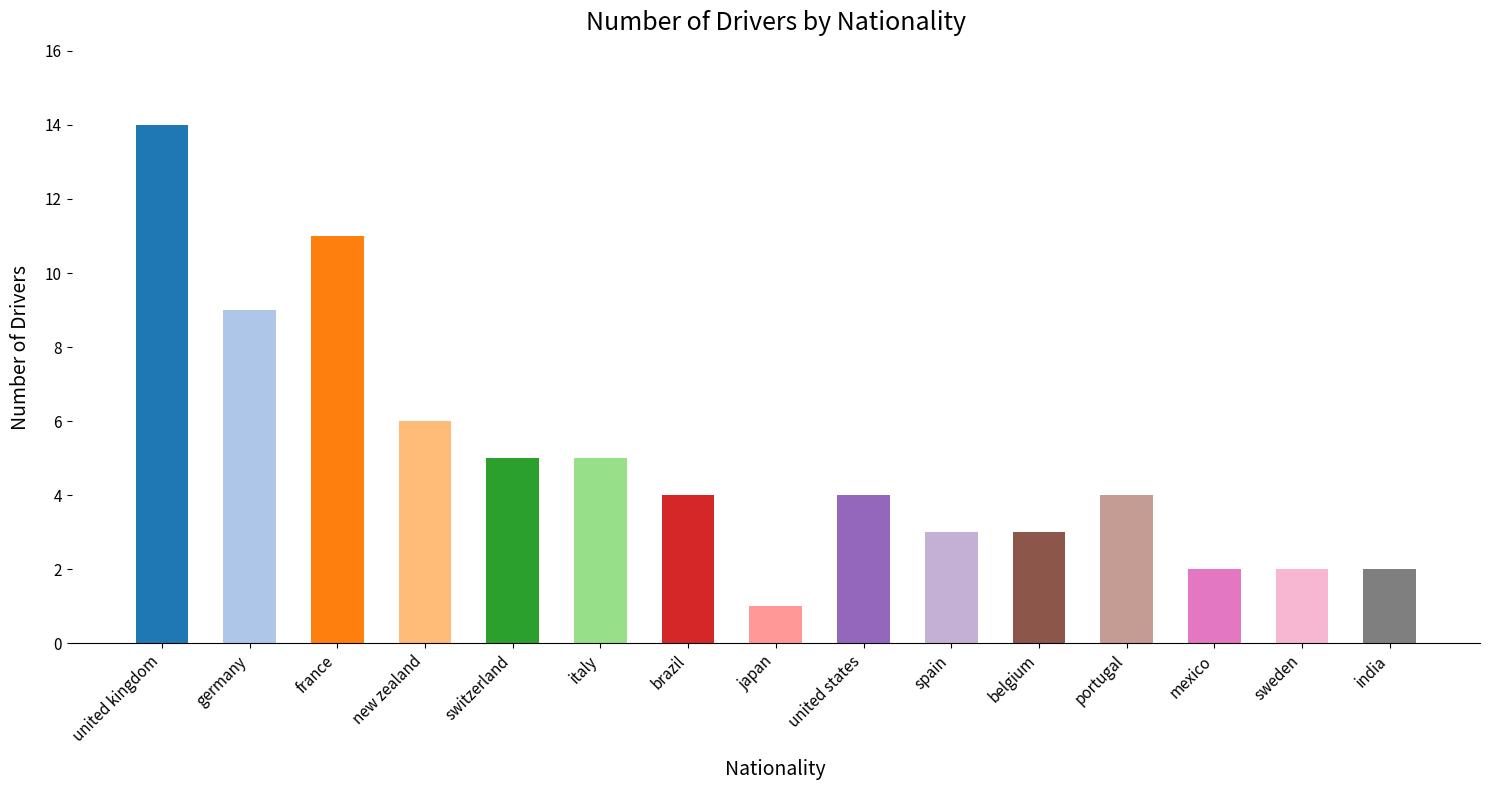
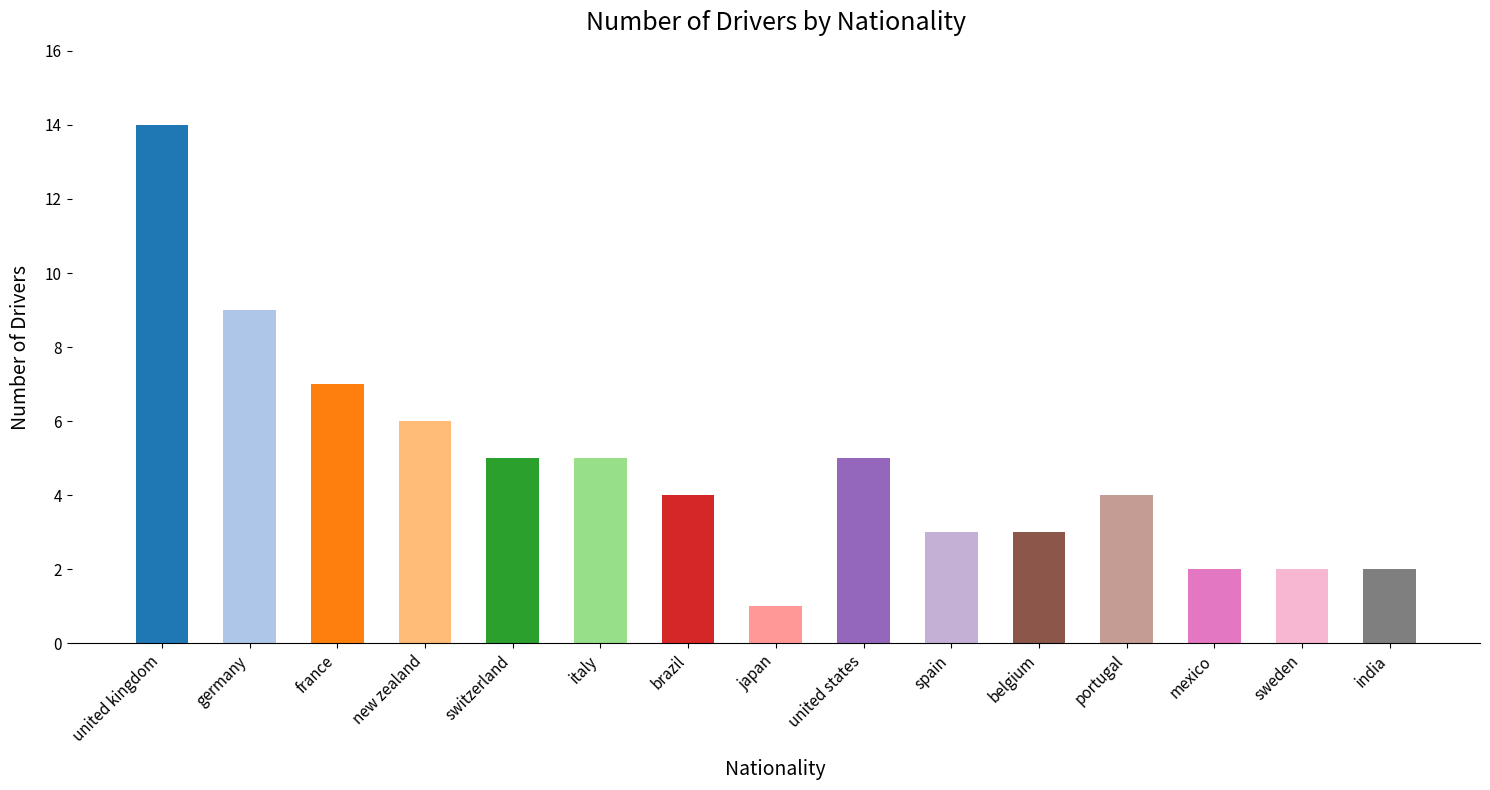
  {
    "united kingdom": 14,
    "germany": 9,
-   "france": 11,
+   "france": 7,
    "new zealand": 6,
    "switzerland": 5,
    "italy": 5,
    "brazil": 4,
    "japan": 1,
-   "united states": 4,
+   "united states": 5,
    "spain": 3,
    "belgium": 3,
    "portugal": 4,
    "mexico": 2,
    "sweden": 2,
    "india": 2
  }
